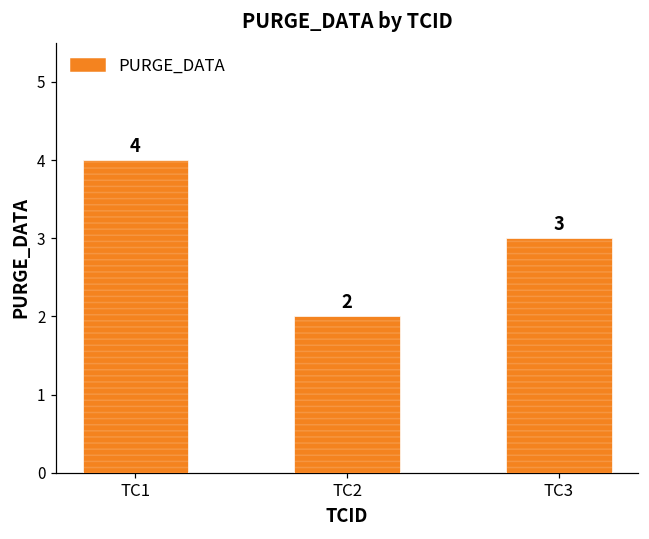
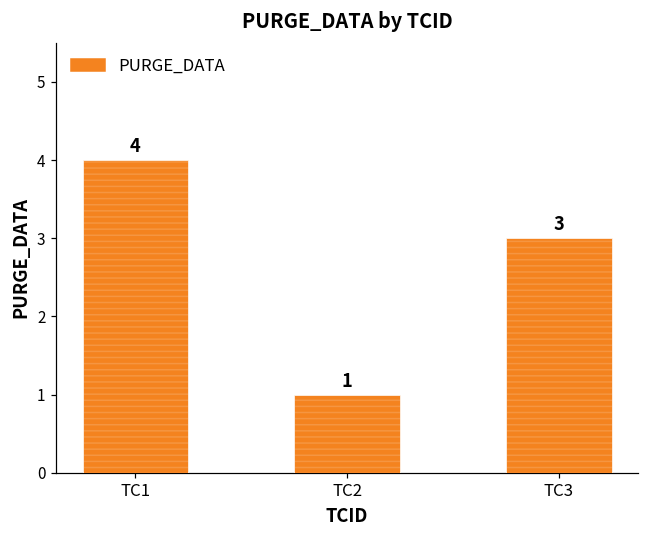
  {
    "TC1": 4,
-   "TC2": 2,
+   "TC2": 1,
    "TC3": 3
  }
